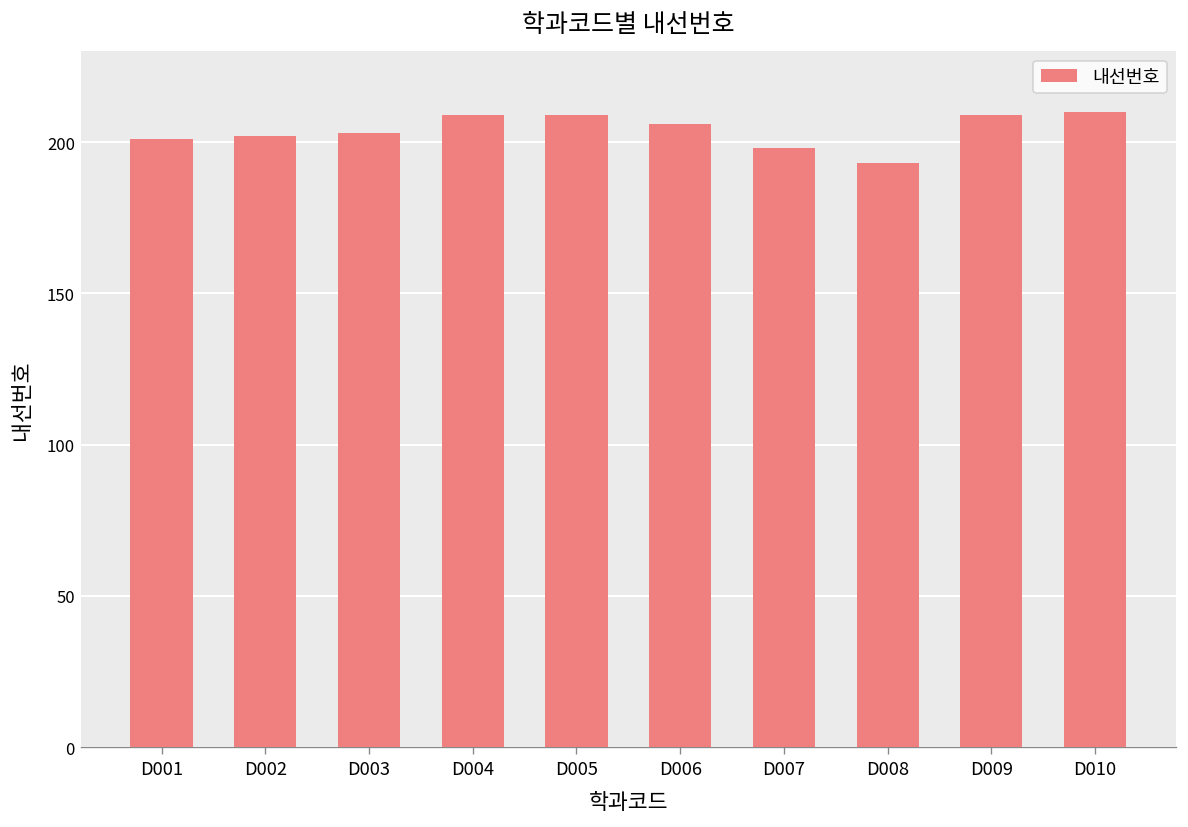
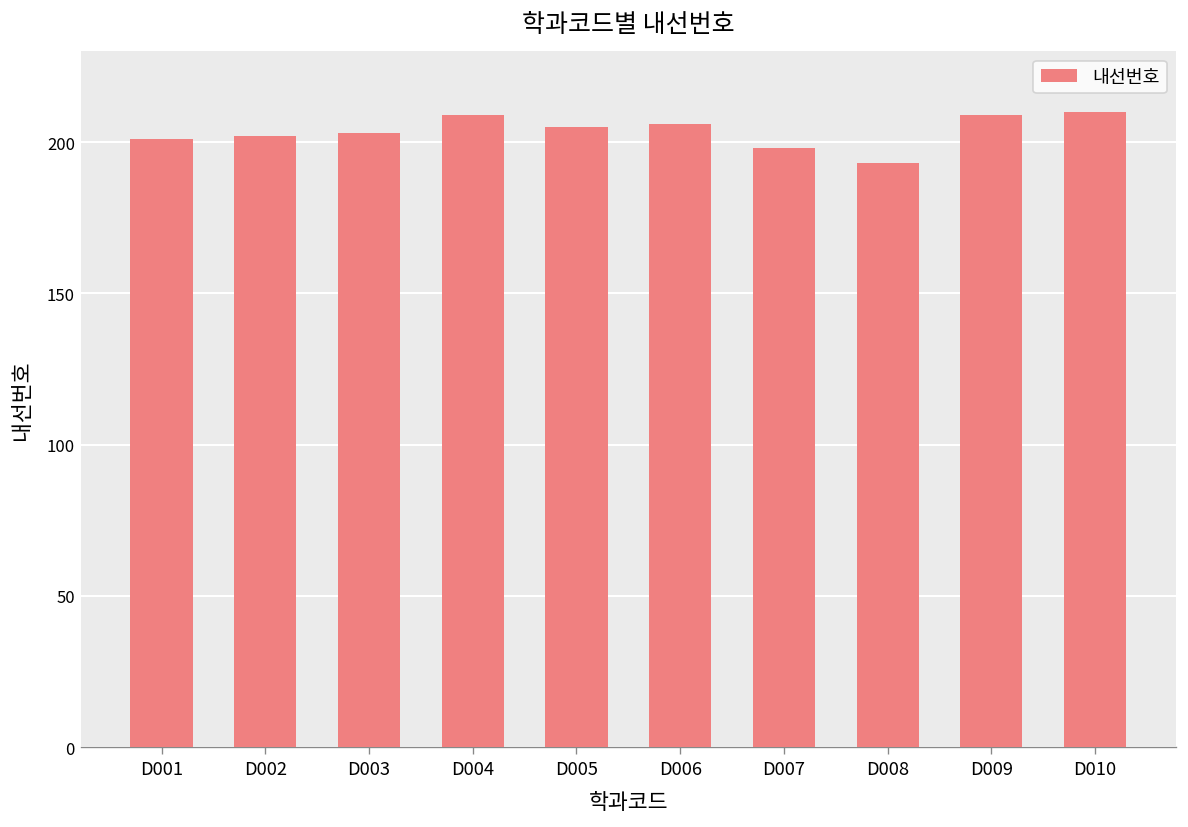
  {
    "D001": 201,
    "D002": 202,
    "D003": 203,
    "D004": 209,
-   "D005": 209,
+   "D005": 205,
    "D006": 206,
    "D007": 198,
    "D008": 193,
    "D009": 209,
    "D010": 210
  }
